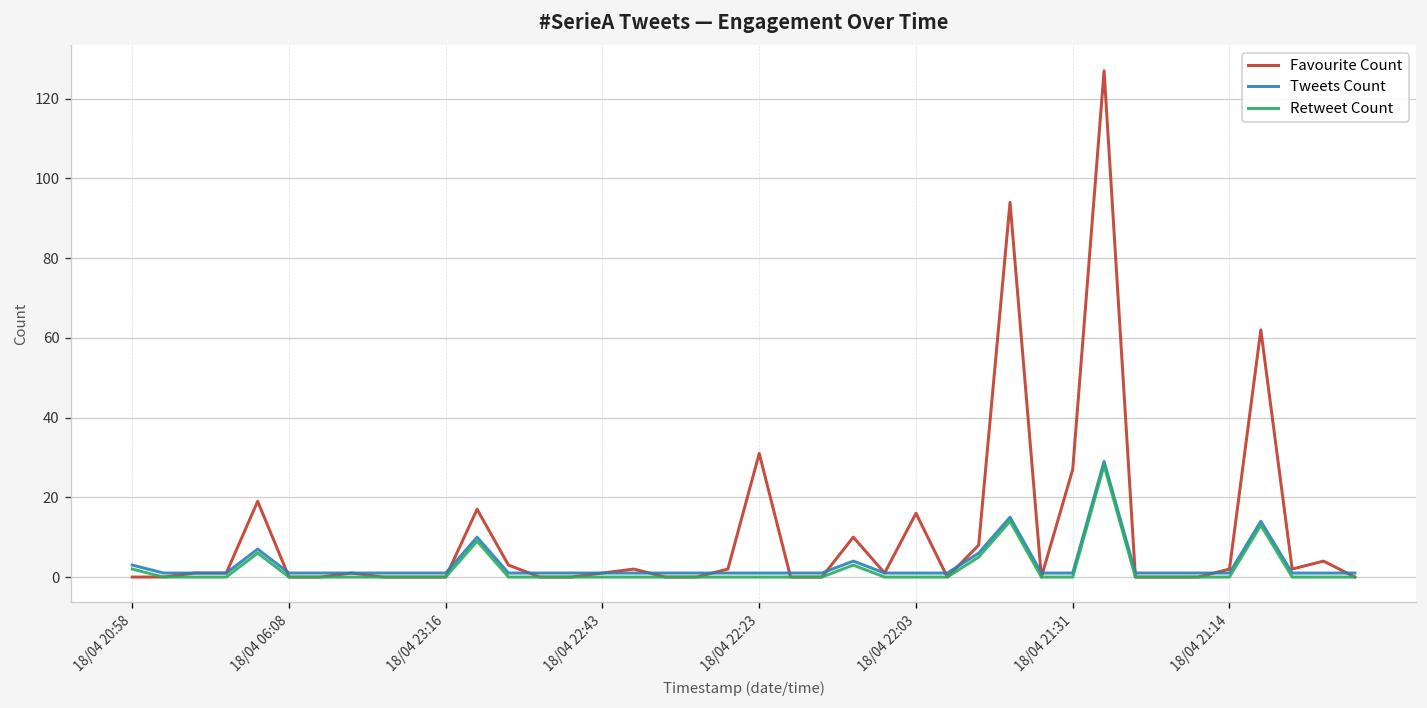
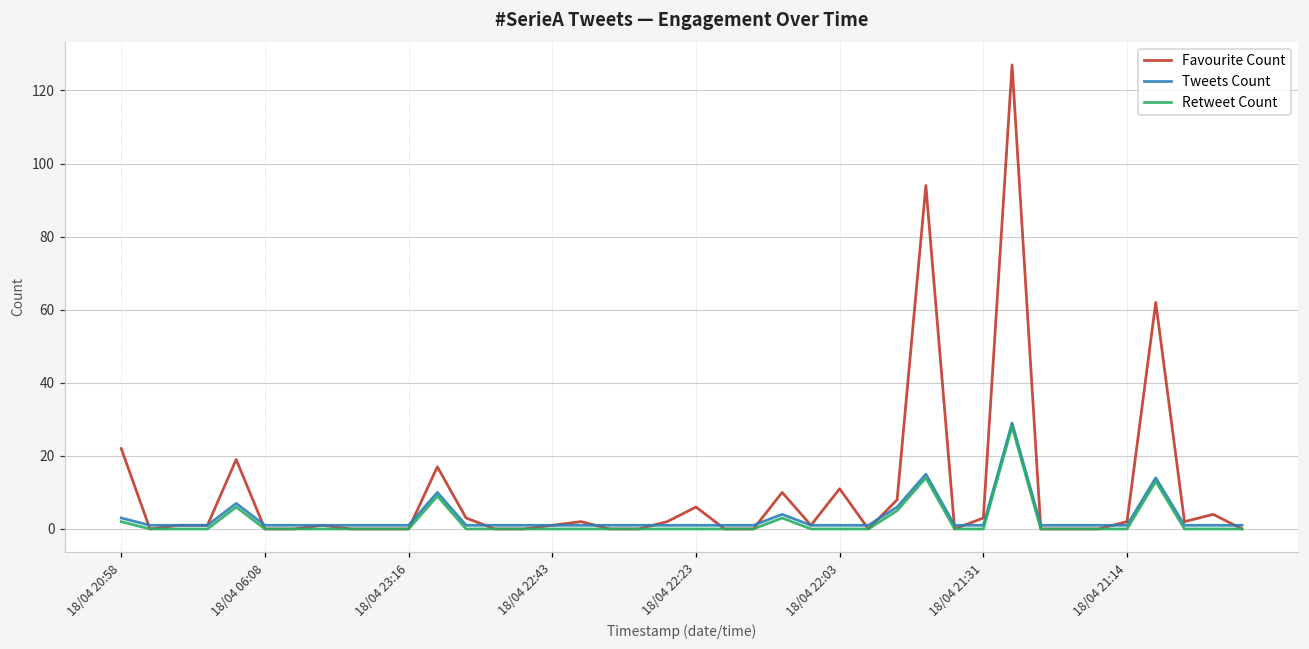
  {
    "Favourite Count": {
-     "18/04 20:58": 0,
-     "18/04 22:23": 31,
-     "18/04 22:03": 16,
-     "18/04 21:31": 27
+     "18/04 20:58": 22,
+     "18/04 22:23": 6,
+     "18/04 22:03": 11,
+     "18/04 21:31": 3
    },
    "Tweets Count": {
      "18/04 20:58": 3,
      "18/04 06:08": 1,
      "18/04 23:16": 1,
      "18/04 22:23": 1,
      "18/04 22:03": 1,
      "18/04 21:31": 1
    },
    "Retweet Count": {
      "18/04 20:58": 2,
      "18/04 22:23": 0,
      "18/04 22:03": 0,
      "18/04 21:31": 0
    }
  }
